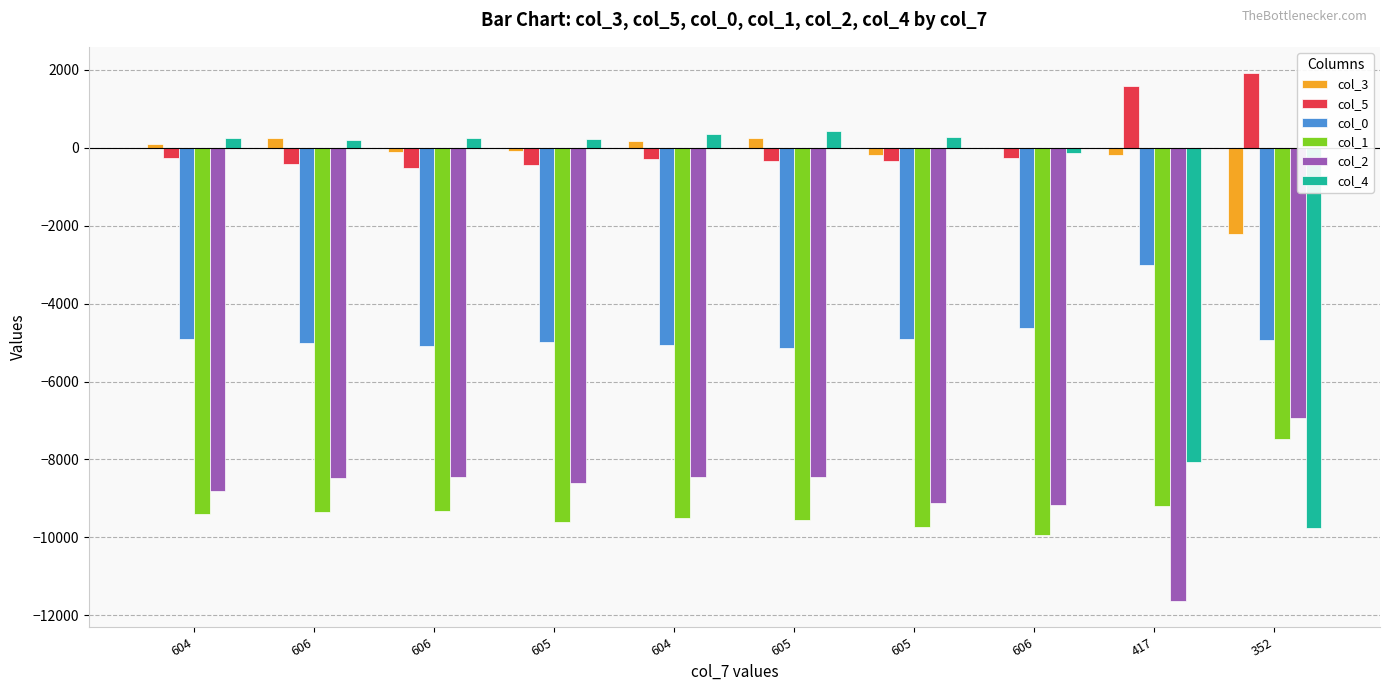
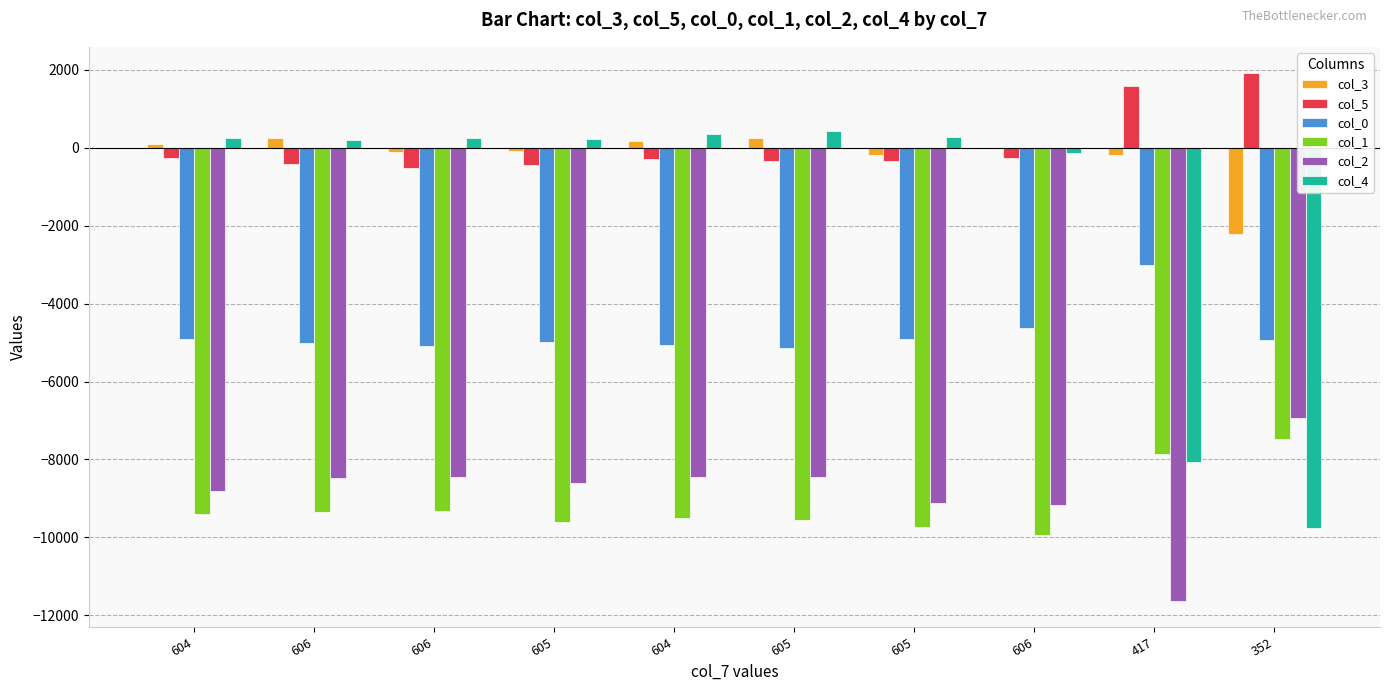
  {
    "col_3": {
      "417": -200,
      "352": -2200
    },
    "col_5": {
      "417": 1600,
      "352": 1900
    },
    "col_0": {
      "417": -3000,
      "352": -4900
    },
    "col_1": {
-     "417": -9200,
+     "417": -7900,
      "352": -7500
    },
    "col_2": {
      "417": -11600,
      "352": -6900
    },
    "col_4": {
      "417": -8100,
      "352": -9800
    }
  }
